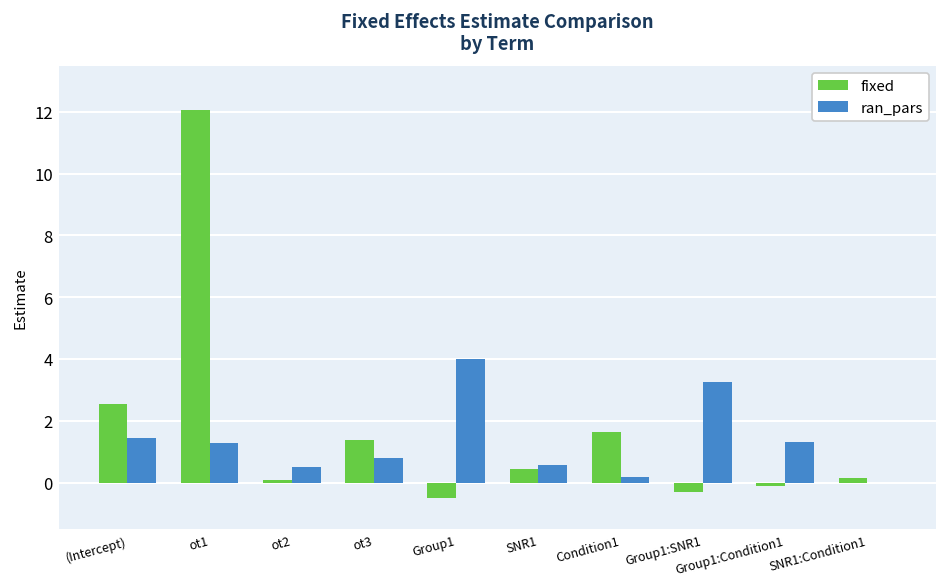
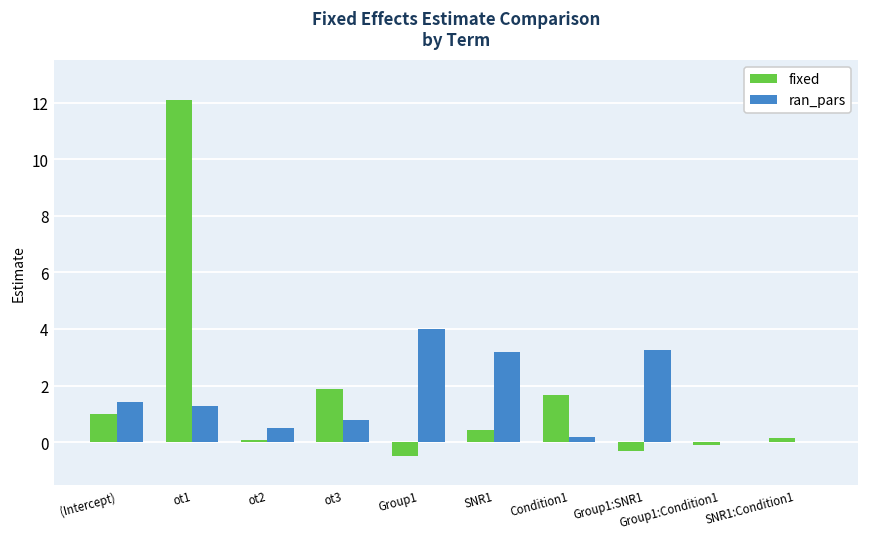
  {
    "fixed": {
-     "(Intercept)": 2.6,
+     "(Intercept)": 1.0,
      "ot1": 12.1,
-     "ot3": 1.4,
+     "ot3": 1.9,
      "Group1": -0.5,
      "SNR1": 0.4,
      "Condition1": 1.7,
      "Group1:SNR1": -0.3,
      "Group1:Condition1": -0.1,
      "SNR1:Condition1": 0.1
    },
    "ran_pars": {
      "(Intercept)": 1.4,
      "ot1": 1.3,
      "ot2": 0.5,
      "ot3": 0.8,
      "Group1": 4.0,
-     "SNR1": 0.6,
+     "SNR1": 3.2,
      "Condition1": 0.2,
      "Group1:SNR1": 3.3,
-     "Group1:Condition1": 1.3,
+     "Group1:Condition1": 0.0,
      "SNR1:Condition1": 0.0
    }
  }
